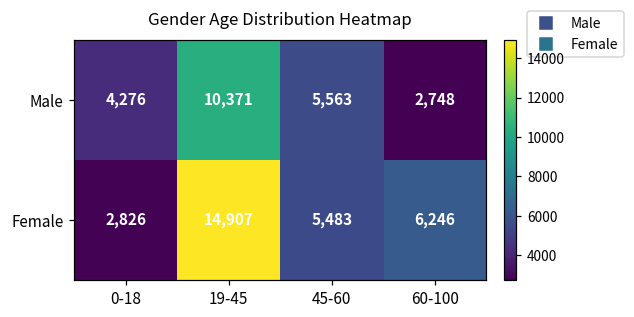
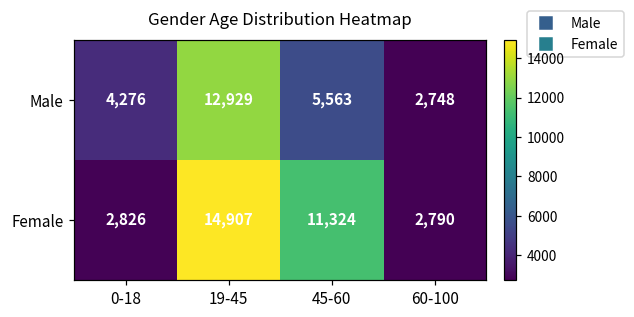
  {
    "Male": {
      "0-18": "4,276",
-     "19-45": "10,371",
+     "19-45": "12,929",
      "45-60": "5,563",
      "60-100": "2,748"
    },
    "Female": {
      "0-18": "2,826",
      "19-45": "14,907",
-     "45-60": "5,483",
-     "60-100": "6,246"
+     "45-60": "11,324",
+     "60-100": "2,790"
    }
  }
